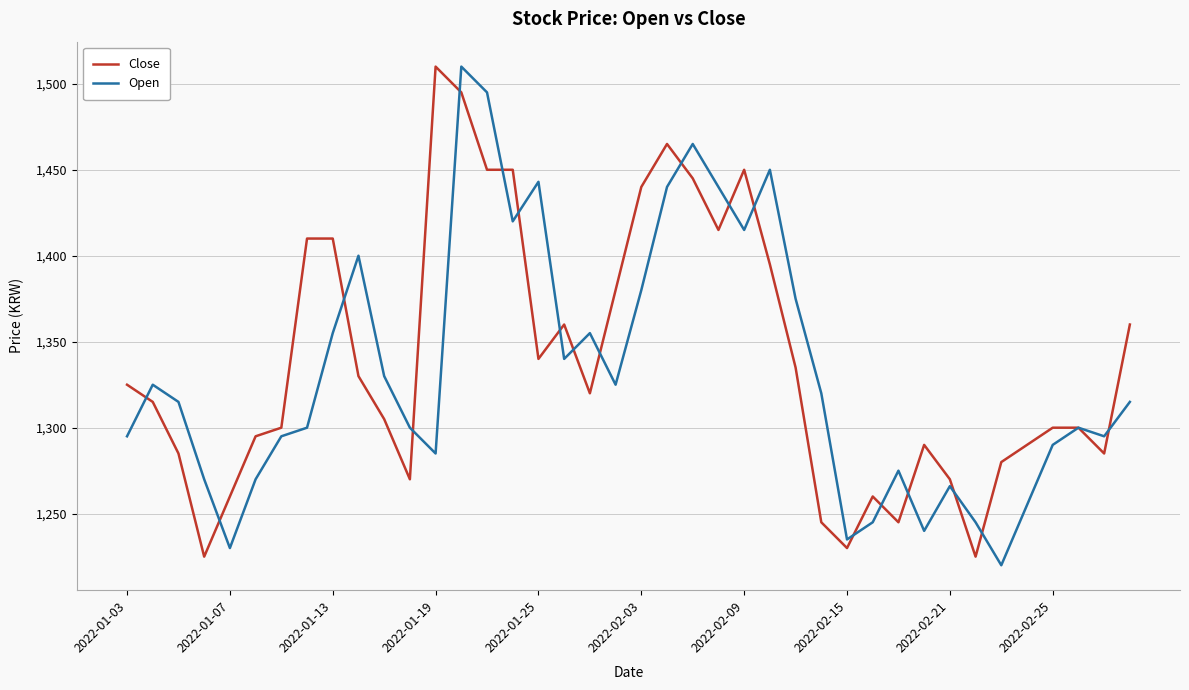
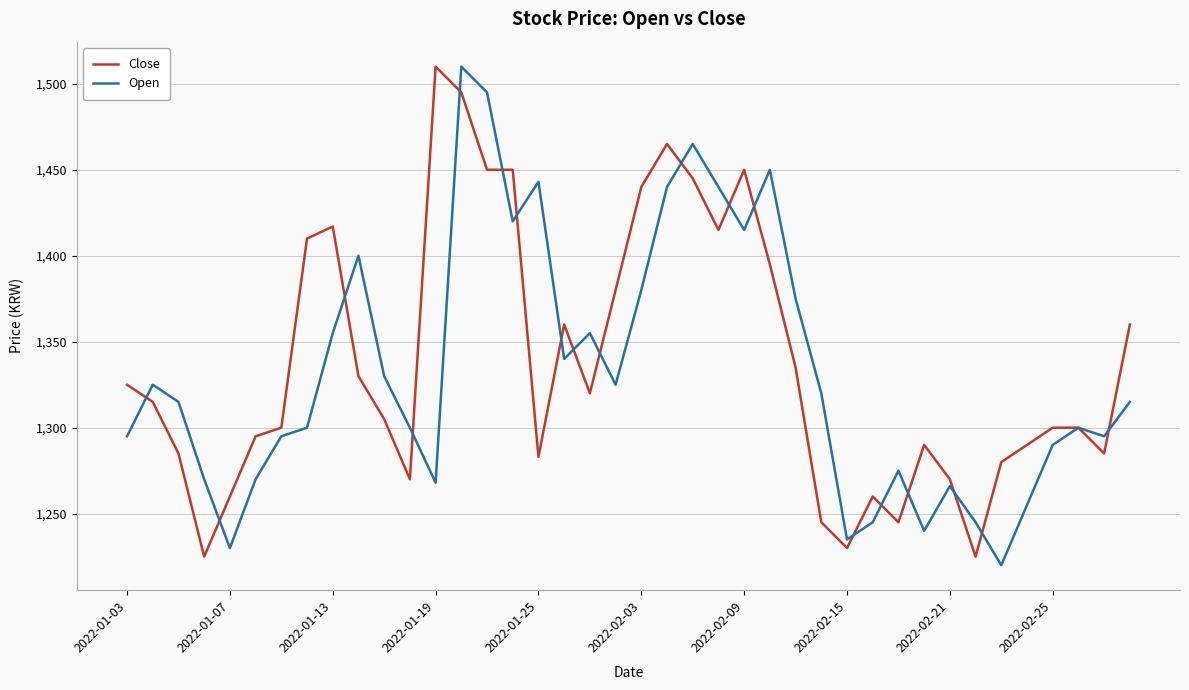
  {
    "Close": {
      "2022-01-03": "1,325",
      "2022-01-07": "1,260",
-     "2022-01-13": "1,410",
+     "2022-01-13": "1,417",
      "2022-01-19": "1,510",
-     "2022-01-25": "1,340",
+     "2022-01-25": "1,283",
      "2022-02-03": "1,440",
      "2022-02-09": "1,450",
      "2022-02-15": "1,230",
      "2022-02-21": "1,270",
      "2022-02-25": "1,300"
    },
    "Open": {
      "2022-01-03": "1,295",
      "2022-01-07": "1,230",
      "2022-01-13": "1,355",
-     "2022-01-19": "1,285",
+     "2022-01-19": "1,268",
      "2022-01-25": "1,443",
      "2022-02-03": "1,380",
      "2022-02-09": "1,415",
      "2022-02-15": "1,235",
      "2022-02-21": "1,266",
      "2022-02-25": "1,290"
    }
  }
